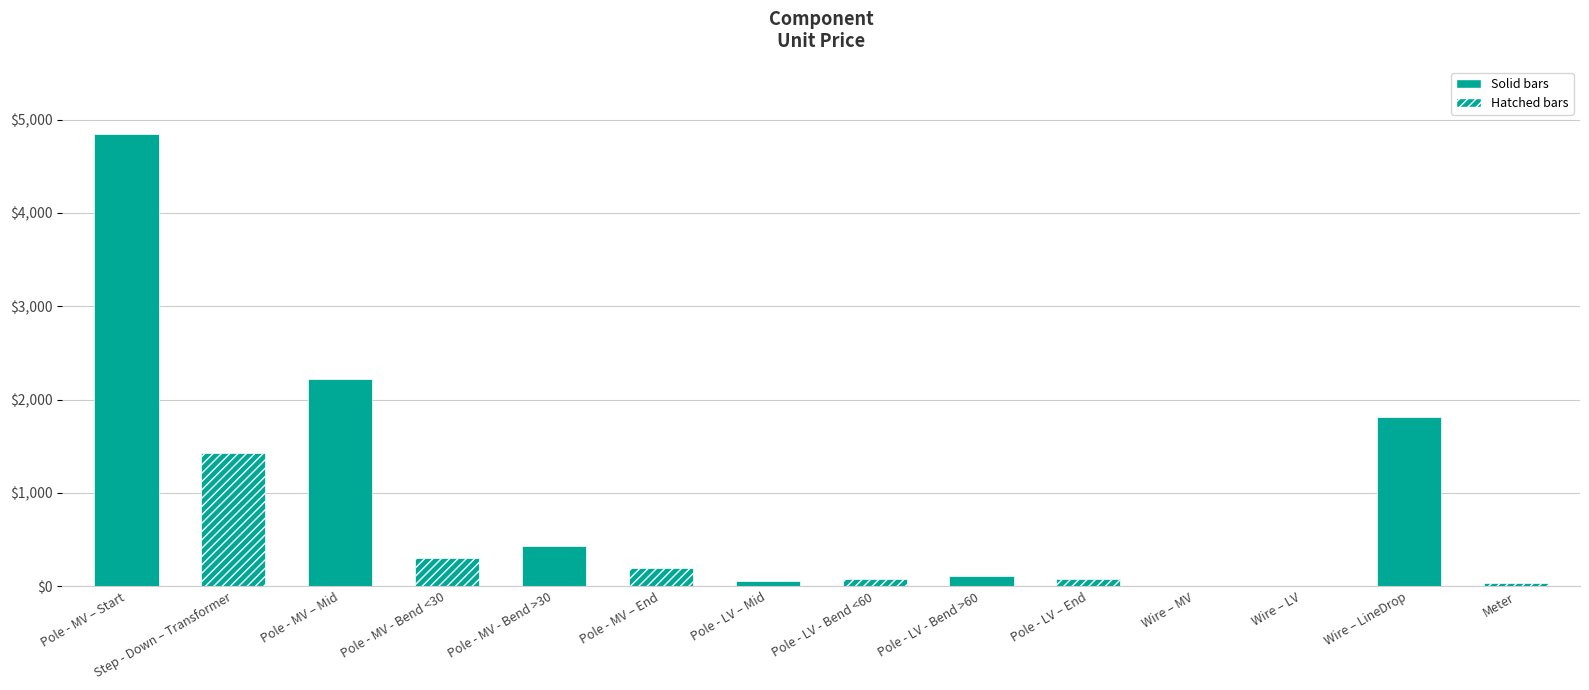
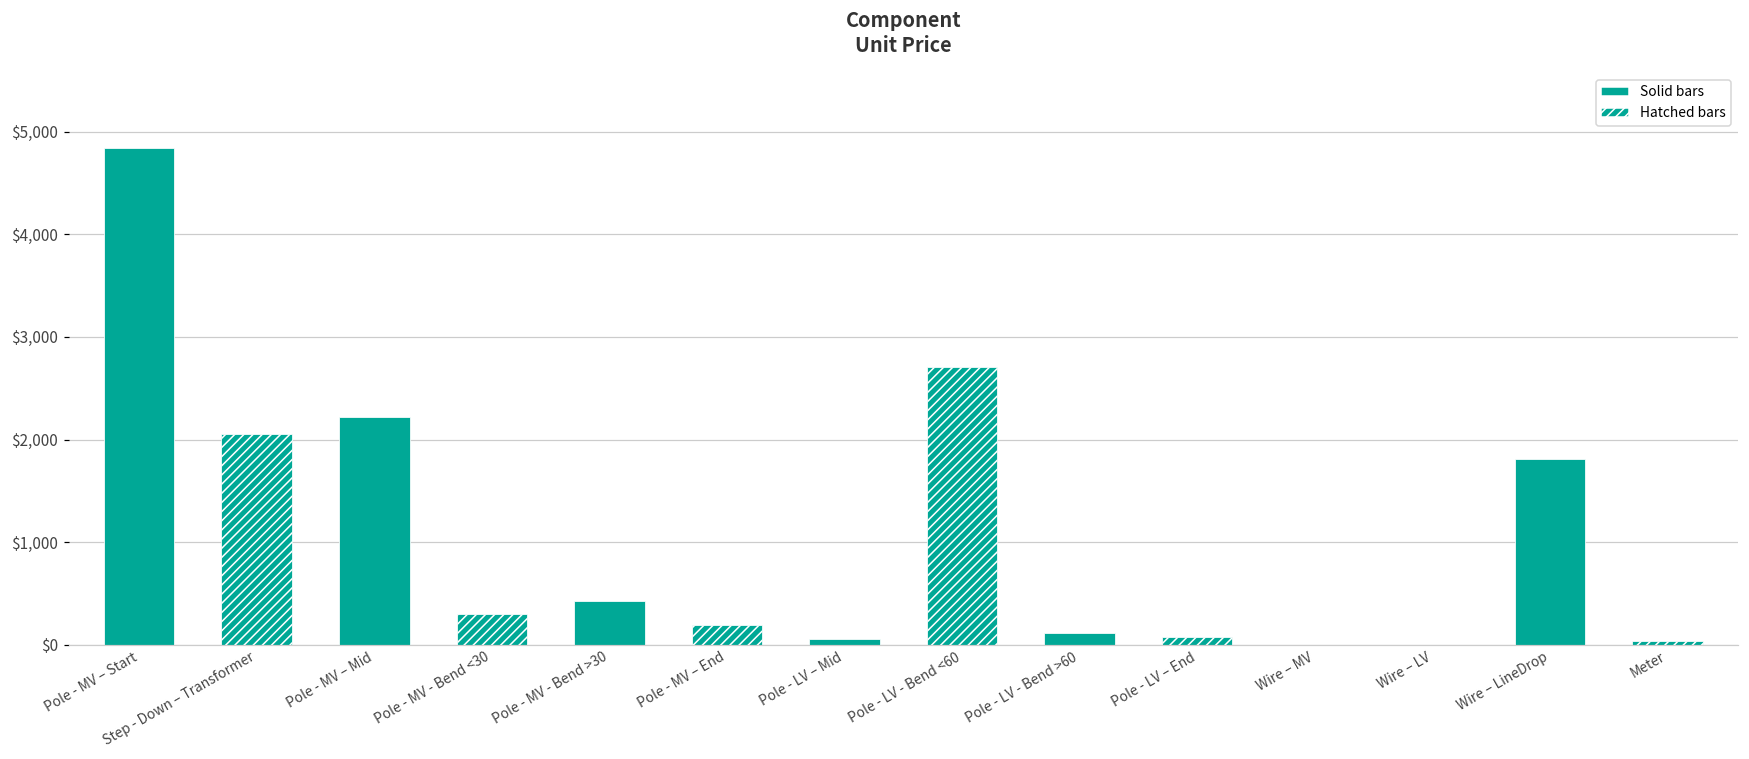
  {
    "Pole - MV – Start": "$4,800",
-   "Step - Down – Transformer": "$1,400",
+   "Step - Down – Transformer": "$2,100",
    "Pole - MV – Mid": "$2,200",
    "Pole - MV - Bend <30": "$300",
    "Pole - MV - Bend >30": "$400",
    "Pole - MV – End": "$200",
    "Pole - LV – Mid": "$100",
-   "Pole - LV - Bend <60": "$100",
+   "Pole - LV - Bend <60": "$2,700",
    "Pole - LV - Bend >60": "$100",
    "Pole - LV – End": "$100",
    "Wire – LineDrop": "$1,800",
    "Meter": "$0"
  }
